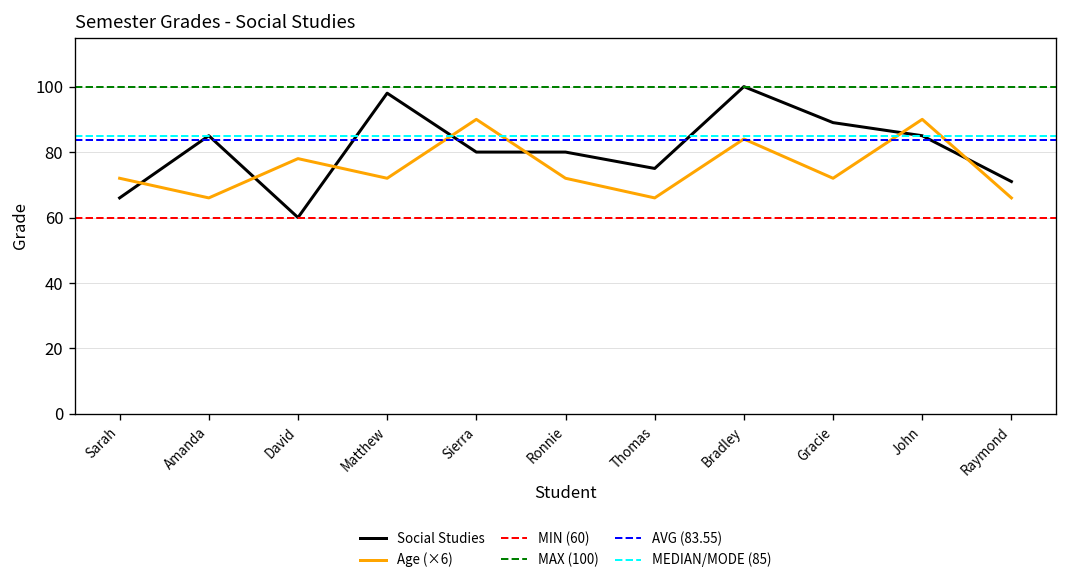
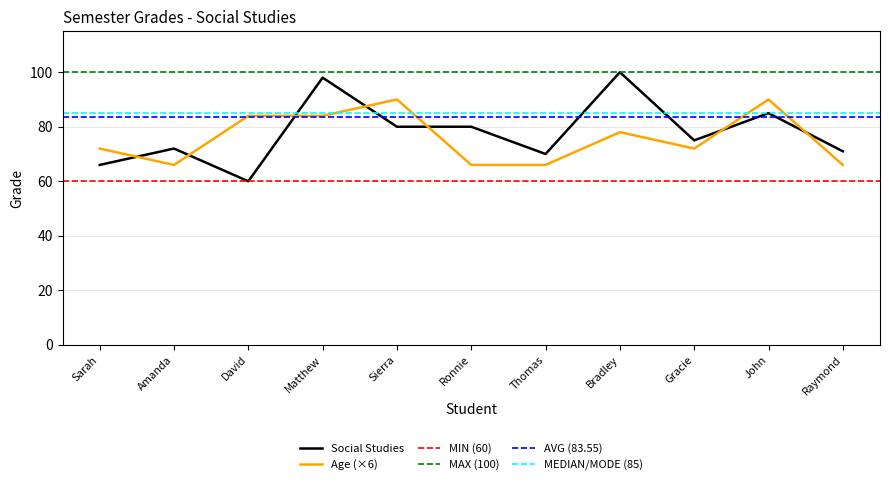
  {
    "Social Studies": {
      "Sarah": 66,
-     "Amanda": 85,
+     "Amanda": 72,
      "David": 60,
      "Matthew": 98,
      "Sierra": 80,
      "Ronnie": 80,
-     "Thomas": 75,
+     "Thomas": 70,
      "Bradley": 100,
-     "Gracie": 89,
+     "Gracie": 75,
      "John": 85,
      "Raymond": 71
    },
    "Age (×6)": {
      "Sarah": 72,
      "Amanda": 66,
-     "David": 78,
-     "Matthew": 72,
+     "David": 84,
+     "Matthew": 84,
      "Sierra": 90,
-     "Ronnie": 72,
+     "Ronnie": 66,
      "Thomas": 66,
-     "Bradley": 84,
+     "Bradley": 78,
      "Gracie": 72,
      "John": 90,
      "Raymond": 66
    }
  }
